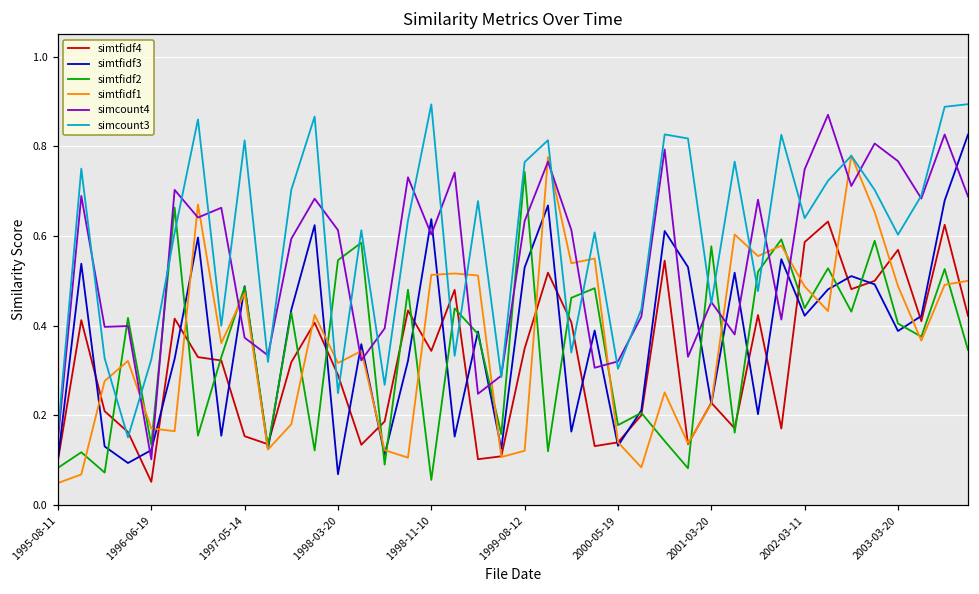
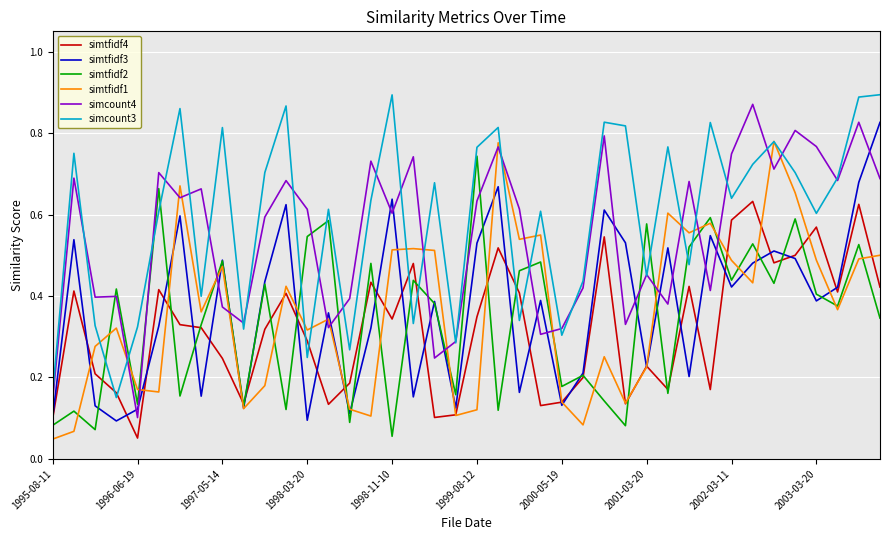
  {
    "simtfidf4": {
      "1996-06-19": 0.05,
-     "1997-05-14": 0.15,
+     "1997-05-14": 0.25,
      "1998-03-20": 0.29,
      "1998-11-10": 0.34,
      "1999-08-12": 0.35,
      "2002-03-11": 0.59,
      "2003-03-20": 0.57
    },
    "simtfidf3": {
      "1996-06-19": 0.12,
-     "1998-03-20": 0.07,
+     "1998-03-20": 0.10,
      "1998-11-10": 0.64,
      "1999-08-12": 0.53,
      "2000-05-19": 0.13,
      "2002-03-11": 0.42,
      "2003-03-20": 0.39
    },
    "simtfidf2": {
      "1995-08-11": 0.08,
      "1996-06-19": 0.13,
      "1998-03-20": 0.55,
      "1998-11-10": 0.06,
      "1999-08-12": 0.74,
      "2000-05-19": 0.18,
      "2001-03-20": 0.58,
      "2002-03-11": 0.44,
      "2003-03-20": 0.40
    },
    "simtfidf1": {
      "1995-08-11": 0.05,
      "1996-06-19": 0.17,
      "1997-05-14": 0.47,
      "1998-03-20": 0.32,
      "1998-11-10": 0.51,
      "1999-08-12": 0.12,
      "2002-03-11": 0.49,
      "2003-03-20": 0.49
    },
    "simcount4": {
      "1995-08-11": 0.15,
      "1996-06-19": 0.10,
      "1997-05-14": 0.37,
      "1998-03-20": 0.61,
      "1998-11-10": 0.60,
      "1999-08-12": 0.63,
      "2000-05-19": 0.32,
      "2002-03-11": 0.75,
      "2003-03-20": 0.77
    },
    "simcount3": {
      "1995-08-11": 0.16,
      "1996-06-19": 0.32,
      "1997-05-14": 0.81,
      "1998-03-20": 0.25,
      "1998-11-10": 0.89,
      "1999-08-12": 0.77,
      "2000-05-19": 0.30,
      "2002-03-11": 0.64,
      "2003-03-20": 0.60
    }
  }
